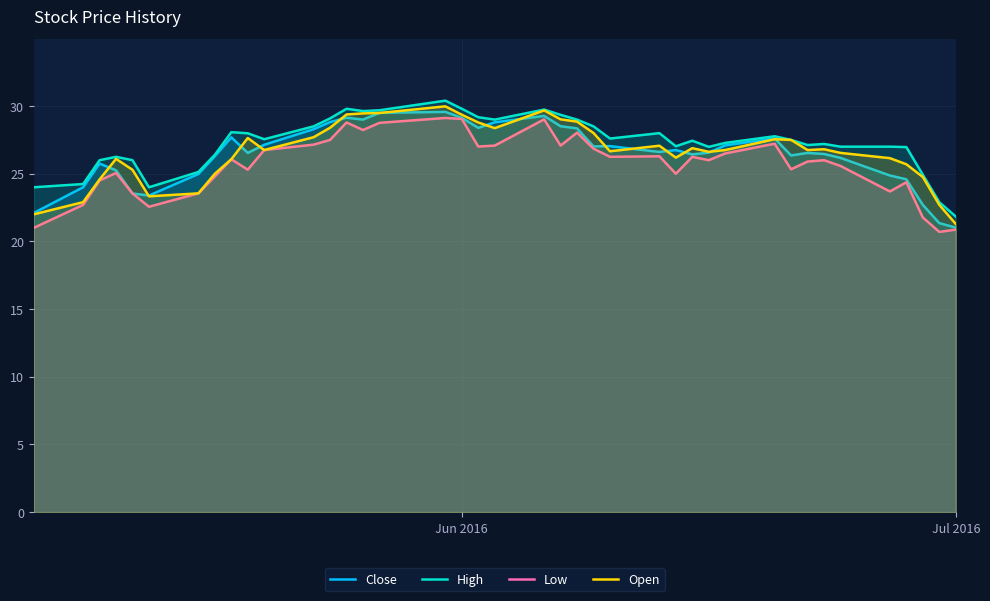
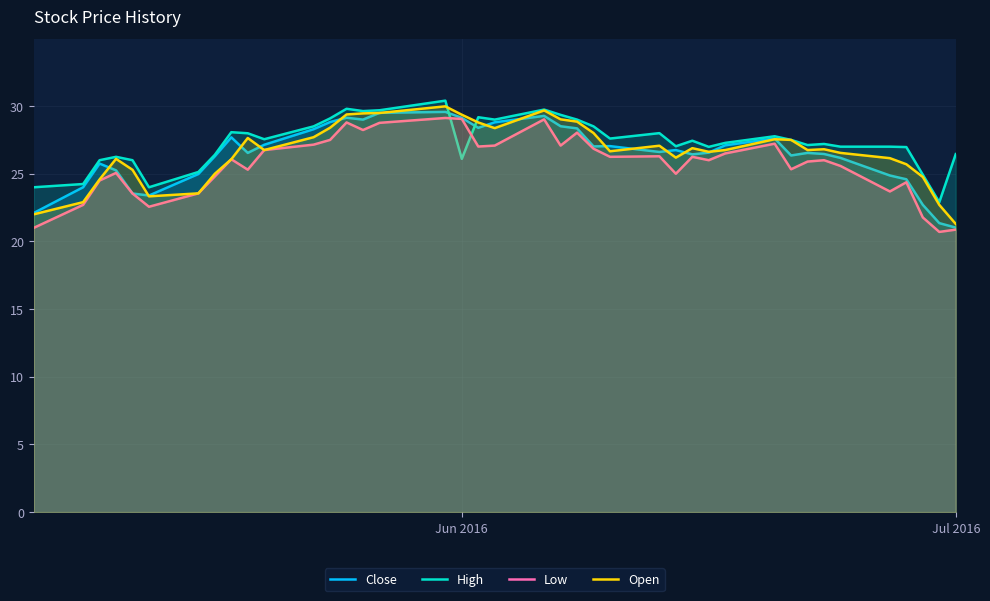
  {
    "High": {
-     "Jun 2016": 29.8,
-     "Jul 2016": 21.8
+     "Jun 2016": 26.1,
+     "Jul 2016": 26.5
    },
    "Open": {
      "Jun 2016": 29.4,
      "Jul 2016": 21.3
    }
  }
